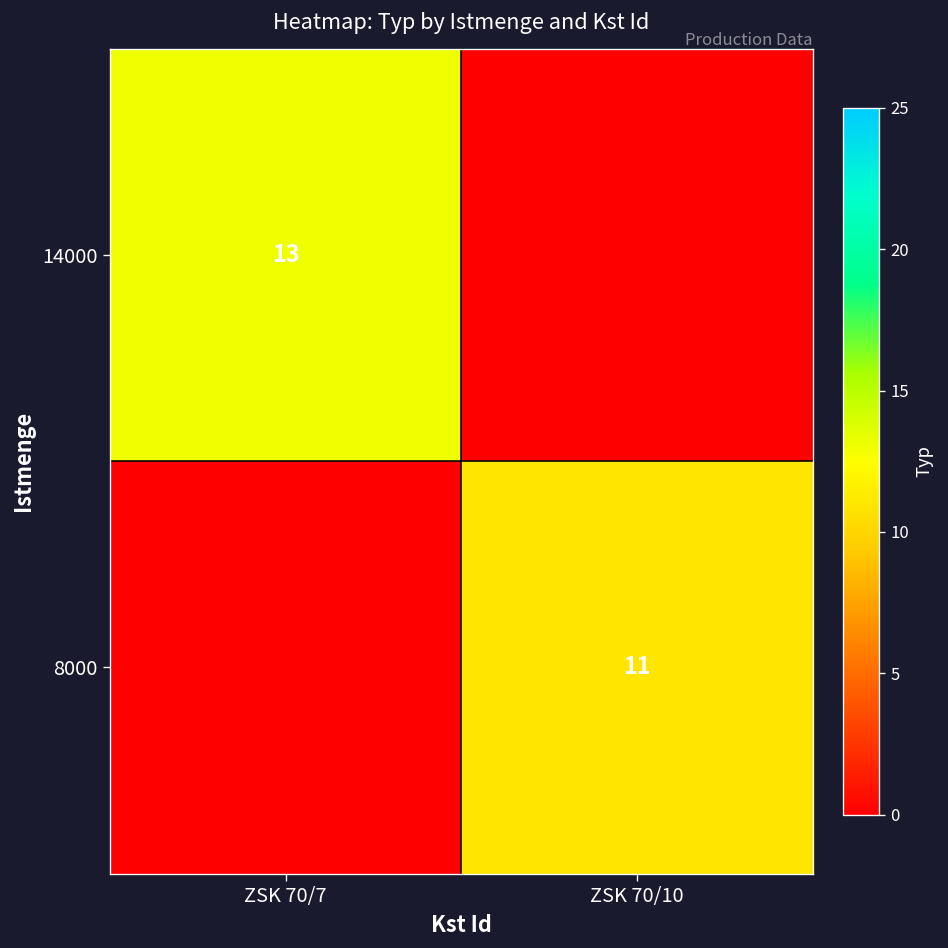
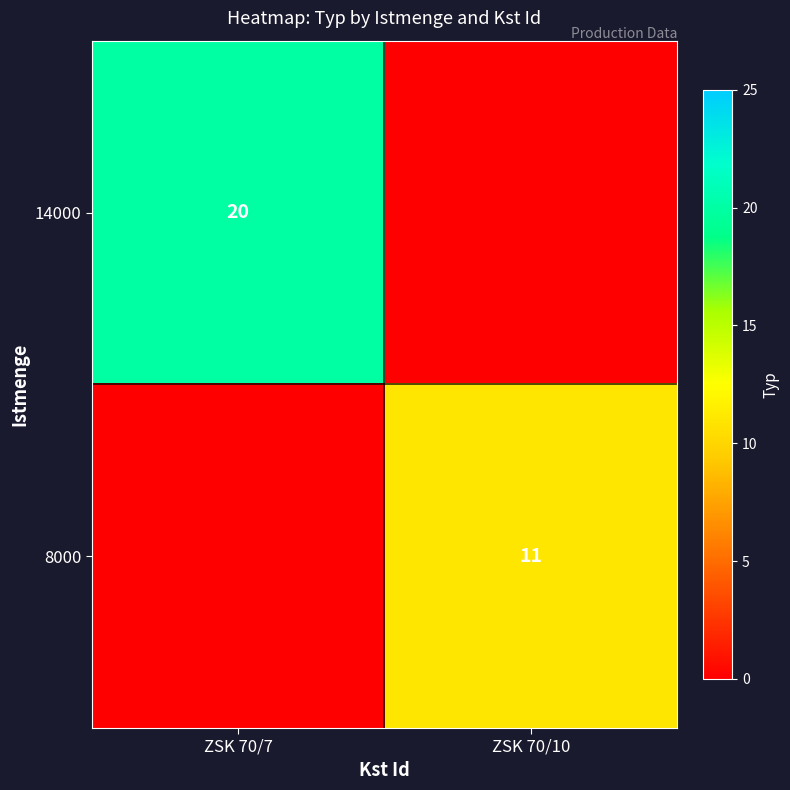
  {
    "14000": {
-     "ZSK 70/7": 13
+     "ZSK 70/7": 20
    },
    "8000": {
      "ZSK 70/10": 11
    }
  }
